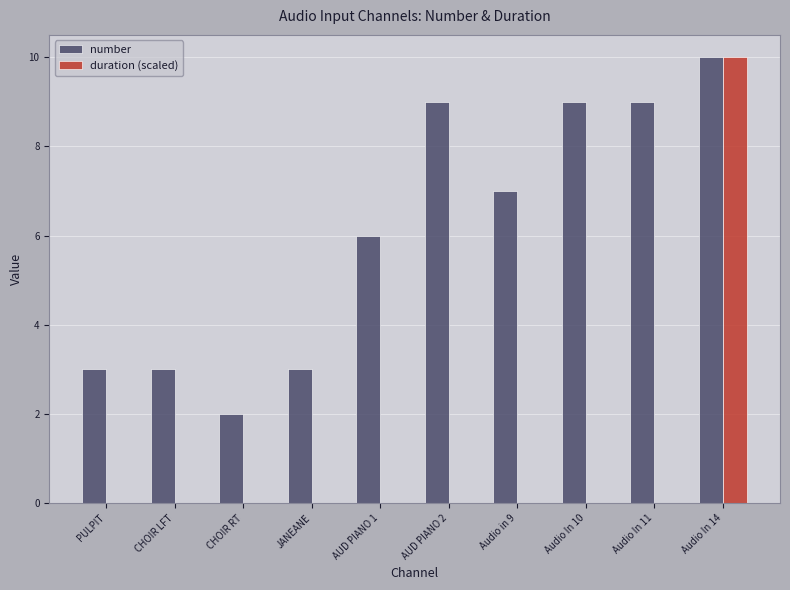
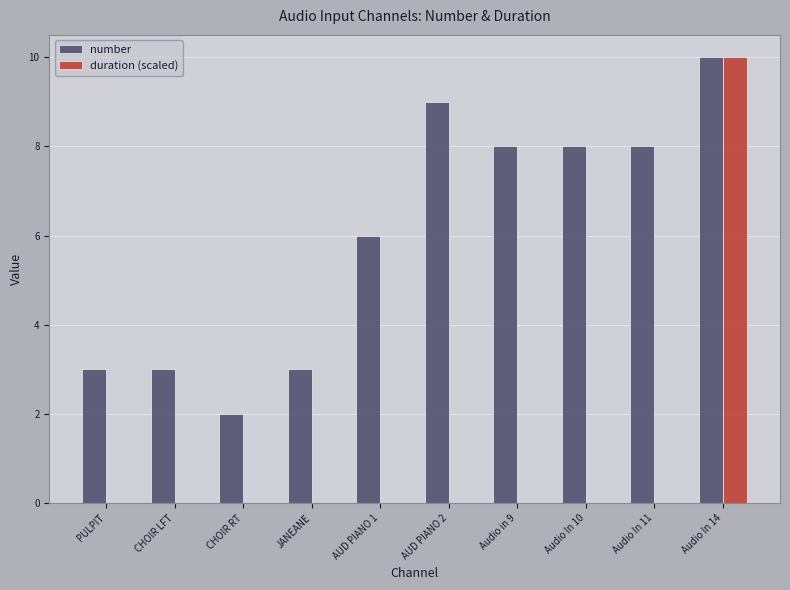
  {
    "number": {
      "PULPIT": 3,
      "CHOIR LFT": 3,
      "CHOIR RT": 2,
      "JANEANE": 3,
      "AUD PIANO 1": 6,
      "AUD PIANO 2": 9,
-     "Audio in 9": 7,
-     "Audio In 10": 9,
-     "Audio In 11": 9,
+     "Audio in 9": 8,
+     "Audio In 10": 8,
+     "Audio In 11": 8,
      "Audio In 14": 10
    },
    "duration (scaled)": {
      "PULPIT": 0,
      "CHOIR LFT": 0,
      "CHOIR RT": 0,
      "JANEANE": 0,
      "AUD PIANO 1": 0,
      "AUD PIANO 2": 0,
      "Audio in 9": 0,
      "Audio In 10": 0,
      "Audio In 11": 0,
      "Audio In 14": 10
    }
  }
